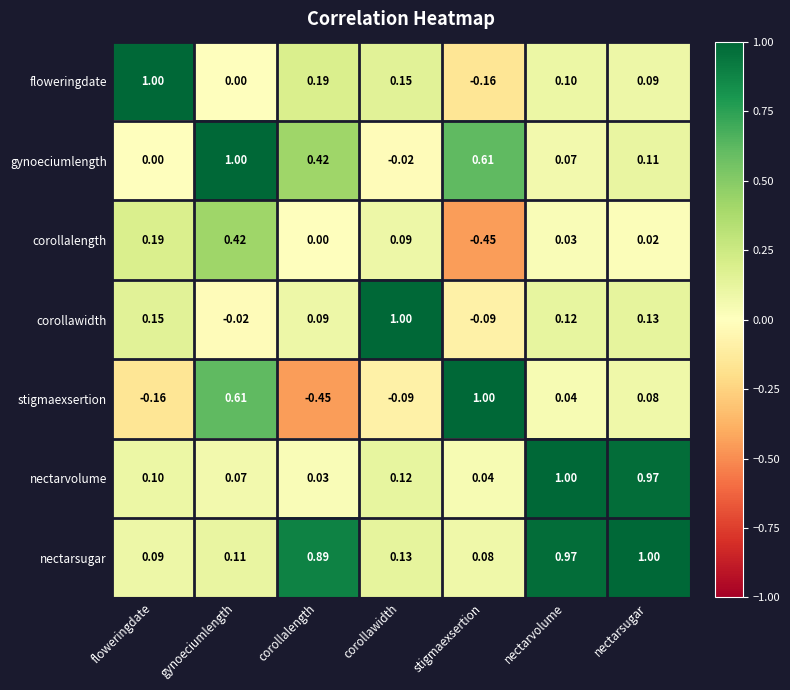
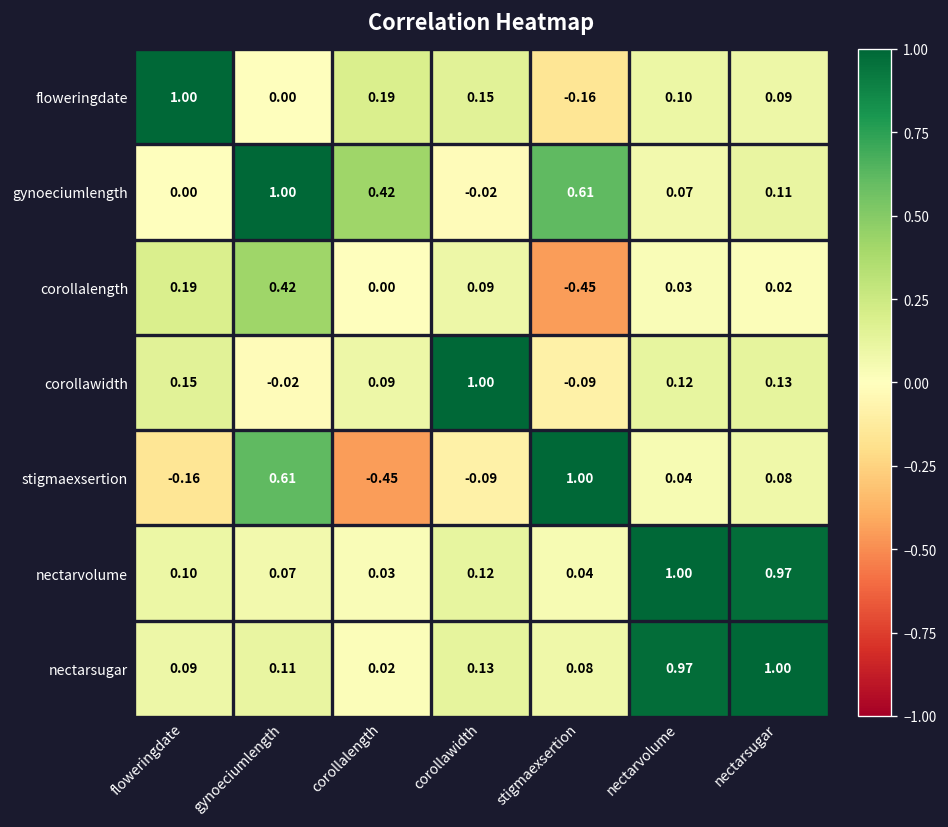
  {
    "floweringdate": {
      "floweringdate": 1.00,
      "gynoeciumlength": 0.00,
      "corollalength": 0.19,
      "corollawidth": 0.15,
      "stigmaexsertion": -0.16,
      "nectarvolume": 0.10,
      "nectarsugar": 0.09
    },
    "gynoeciumlength": {
      "floweringdate": 0.00,
      "gynoeciumlength": 1.00,
      "corollalength": 0.42,
      "corollawidth": -0.02,
      "stigmaexsertion": 0.61,
      "nectarvolume": 0.07,
      "nectarsugar": 0.11
    },
    "corollalength": {
      "floweringdate": 0.19,
      "gynoeciumlength": 0.42,
      "corollalength": 0.00,
      "corollawidth": 0.09,
      "stigmaexsertion": -0.45,
      "nectarvolume": 0.03,
      "nectarsugar": 0.02
    },
    "corollawidth": {
      "floweringdate": 0.15,
      "gynoeciumlength": -0.02,
      "corollalength": 0.09,
      "corollawidth": 1.00,
      "stigmaexsertion": -0.09,
      "nectarvolume": 0.12,
      "nectarsugar": 0.13
    },
    "stigmaexsertion": {
      "floweringdate": -0.16,
      "gynoeciumlength": 0.61,
      "corollalength": -0.45,
      "corollawidth": -0.09,
      "stigmaexsertion": 1.00,
      "nectarvolume": 0.04,
      "nectarsugar": 0.08
    },
    "nectarvolume": {
      "floweringdate": 0.10,
      "gynoeciumlength": 0.07,
      "corollalength": 0.03,
      "corollawidth": 0.12,
      "stigmaexsertion": 0.04,
      "nectarvolume": 1.00,
      "nectarsugar": 0.97
    },
    "nectarsugar": {
      "floweringdate": 0.09,
      "gynoeciumlength": 0.11,
-     "corollalength": 0.89,
+     "corollalength": 0.02,
      "corollawidth": 0.13,
      "stigmaexsertion": 0.08,
      "nectarvolume": 0.97,
      "nectarsugar": 1.00
    }
  }
